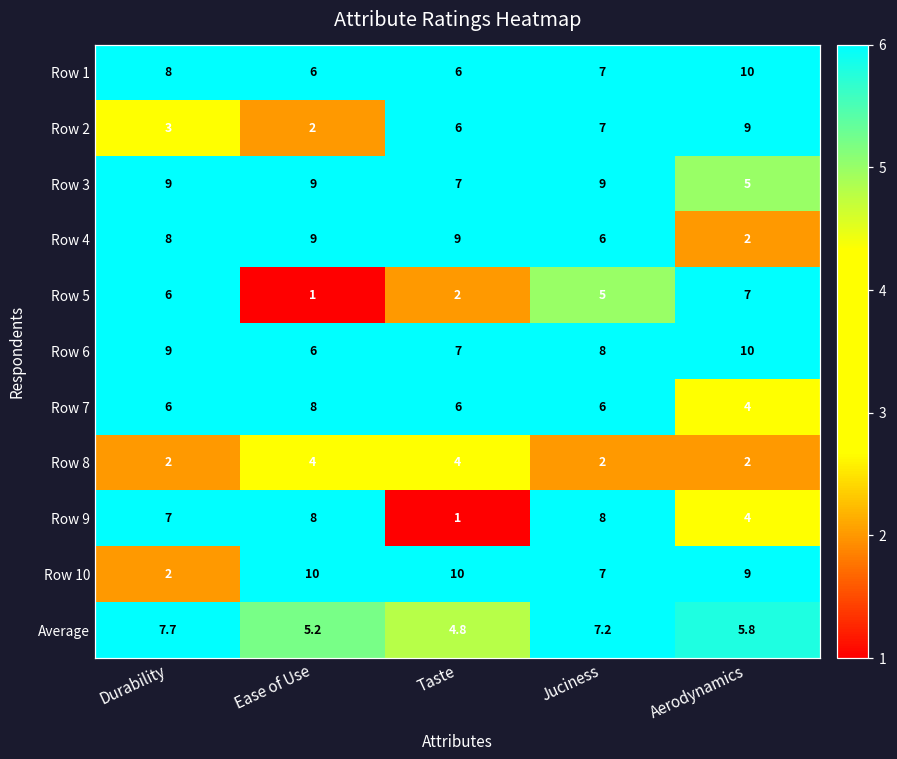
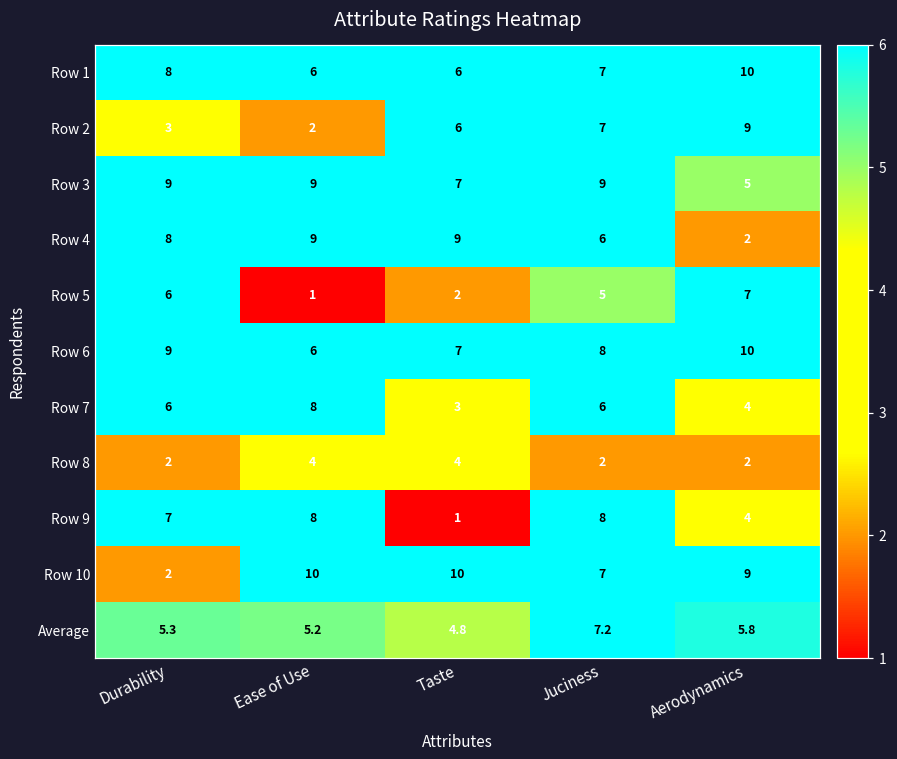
  {
    "Row 1": {
      "Durability": 8,
      "Ease of Use": 6,
      "Taste": 6,
      "Juciness": 7,
      "Aerodynamics": 10
    },
    "Row 2": {
      "Durability": 3,
      "Ease of Use": 2,
      "Taste": 6,
      "Juciness": 7,
      "Aerodynamics": 9
    },
    "Row 3": {
      "Durability": 9,
      "Ease of Use": 9,
      "Taste": 7,
      "Juciness": 9,
      "Aerodynamics": 5
    },
    "Row 4": {
      "Durability": 8,
      "Ease of Use": 9,
      "Taste": 9,
      "Juciness": 6,
      "Aerodynamics": 2
    },
    "Row 5": {
      "Durability": 6,
      "Ease of Use": 1,
      "Taste": 2,
      "Juciness": 5,
      "Aerodynamics": 7
    },
    "Row 6": {
      "Durability": 9,
      "Ease of Use": 6,
      "Taste": 7,
      "Juciness": 8,
      "Aerodynamics": 10
    },
    "Row 7": {
      "Durability": 6,
      "Ease of Use": 8,
-     "Taste": 6,
+     "Taste": 3,
      "Juciness": 6,
      "Aerodynamics": 4
    },
    "Row 8": {
      "Durability": 2,
      "Ease of Use": 4,
      "Taste": 4,
      "Juciness": 2,
      "Aerodynamics": 2
    },
    "Row 9": {
      "Durability": 7,
      "Ease of Use": 8,
      "Taste": 1,
      "Juciness": 8,
      "Aerodynamics": 4
    },
    "Row 10": {
      "Durability": 2,
      "Ease of Use": 10,
      "Taste": 10,
      "Juciness": 7,
      "Aerodynamics": 9
    },
    "Average": {
-     "Durability": 7.7,
+     "Durability": 5.3,
      "Ease of Use": 5.2,
      "Taste": 4.8,
      "Juciness": 7.2,
      "Aerodynamics": 5.8
    }
  }
